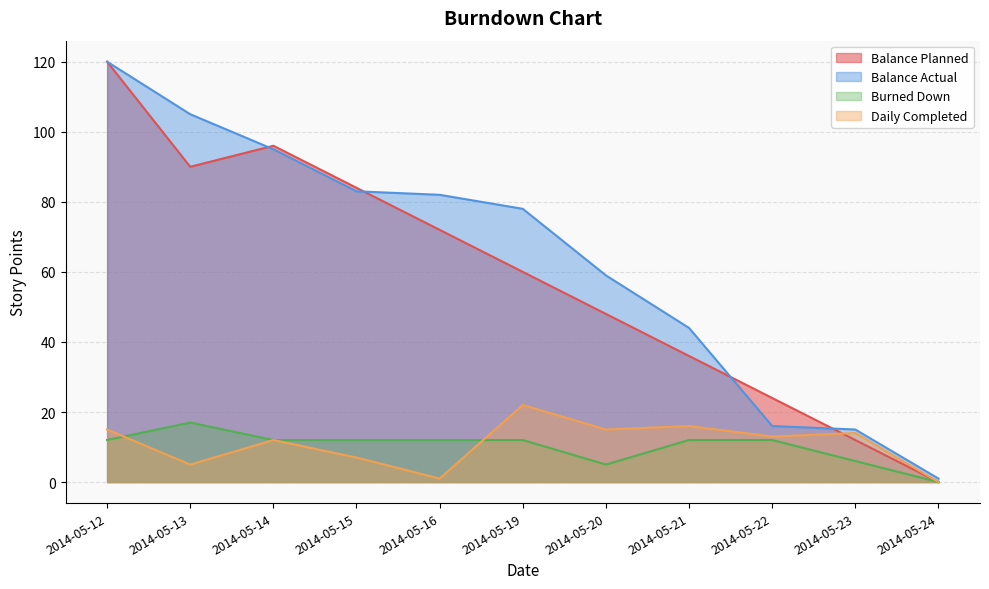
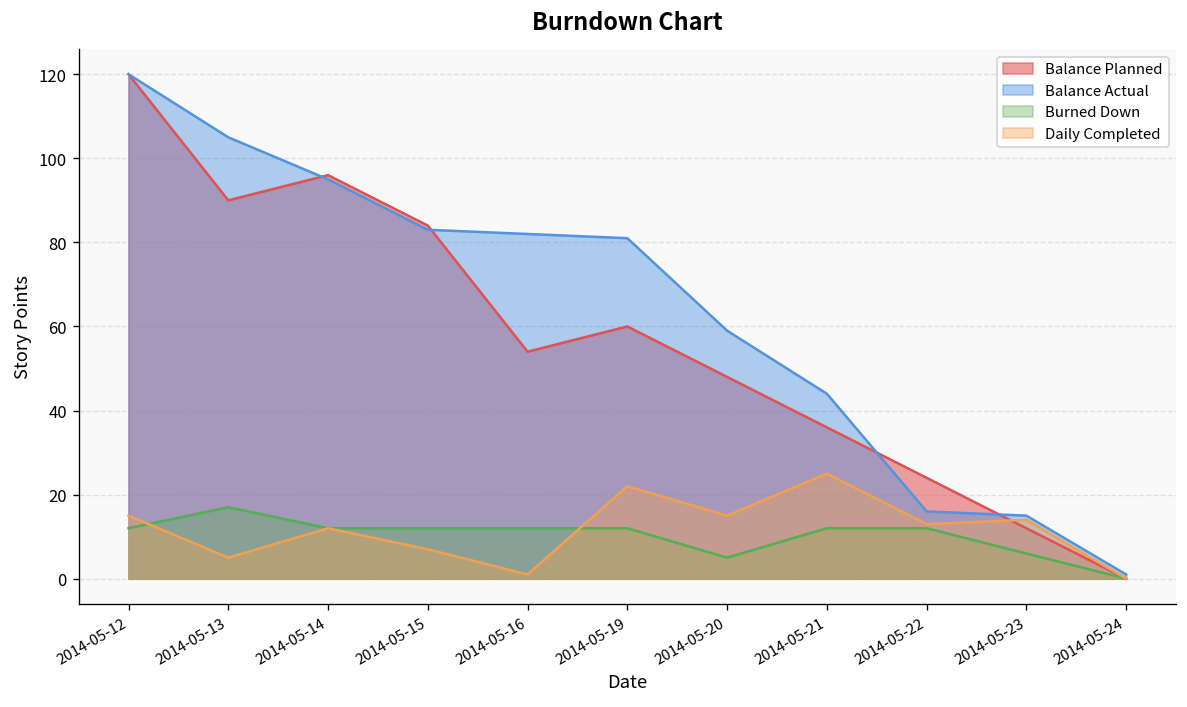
  {
    "Balance Planned": {
      "2014-05-13": 90,
      "2014-05-14": 96,
      "2014-05-15": 84,
-     "2014-05-16": 72,
+     "2014-05-16": 54,
      "2014-05-19": 60,
      "2014-05-20": 48,
      "2014-05-21": 36,
      "2014-05-22": 24,
      "2014-05-23": 12
    },
    "Balance Actual": {
      "2014-05-13": 105,
      "2014-05-14": 95,
      "2014-05-15": 83,
      "2014-05-16": 82,
-     "2014-05-19": 78,
+     "2014-05-19": 81,
      "2014-05-20": 59,
      "2014-05-21": 44,
      "2014-05-22": 16,
      "2014-05-23": 15,
      "2014-05-24": 1
    },
    "Burned Down": {
      "2014-05-12": 12,
      "2014-05-13": 17,
      "2014-05-15": 12,
      "2014-05-16": 12,
      "2014-05-19": 12,
      "2014-05-20": 5,
      "2014-05-21": 12,
      "2014-05-22": 12,
      "2014-05-23": 6
    },
    "Daily Completed": {
      "2014-05-12": 15,
      "2014-05-13": 5,
      "2014-05-15": 7,
      "2014-05-16": 1,
      "2014-05-19": 22,
      "2014-05-20": 15,
-     "2014-05-21": 16,
+     "2014-05-21": 25,
      "2014-05-22": 13,
      "2014-05-23": 14
    }
  }
